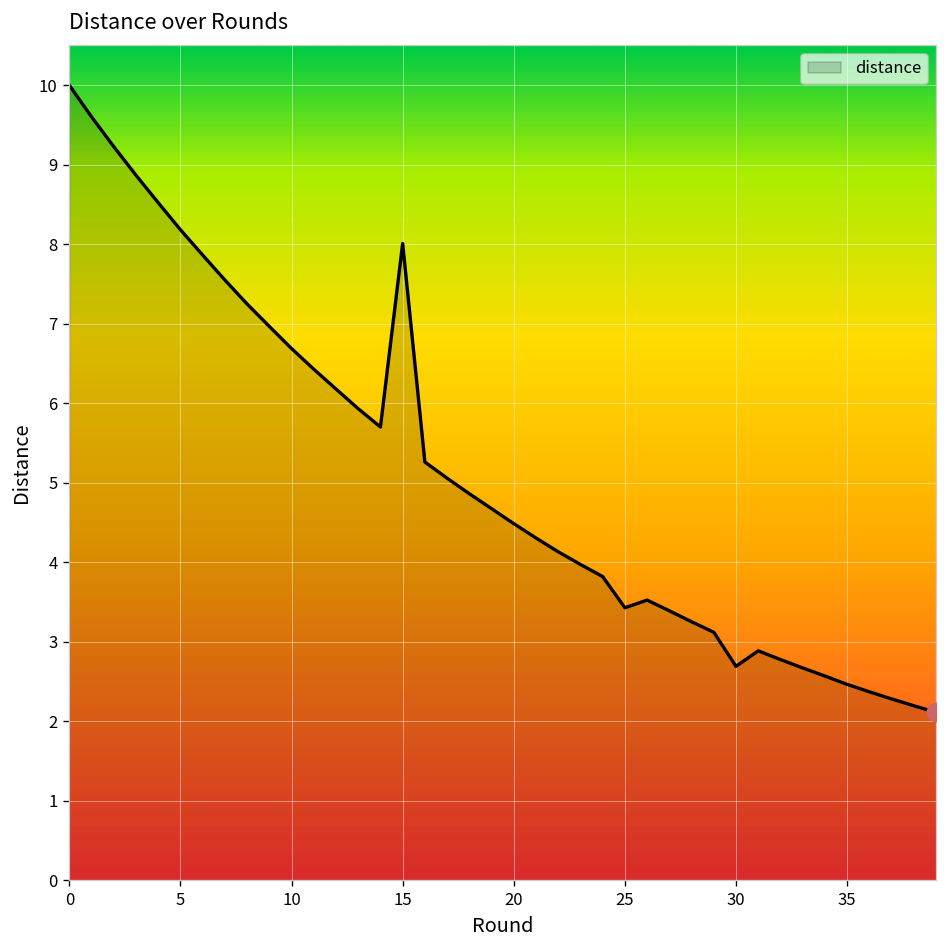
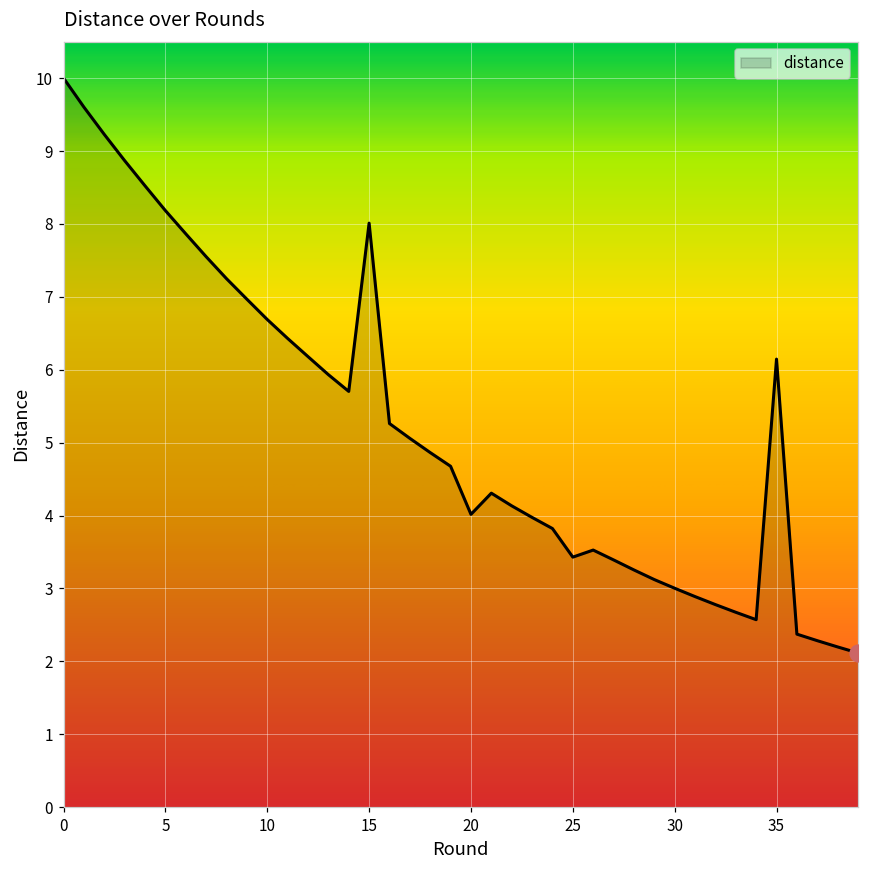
  {
    "distance": {
      "0": 10.0,
      "5": 8.2,
      "10": 6.7,
      "15": 8.0,
-     "20": 4.5,
+     "20": 4.0,
      "25": 3.4,
-     "30": 2.7,
-     "35": 2.5
+     "30": 3.0,
+     "35": 6.1
    }
  }
